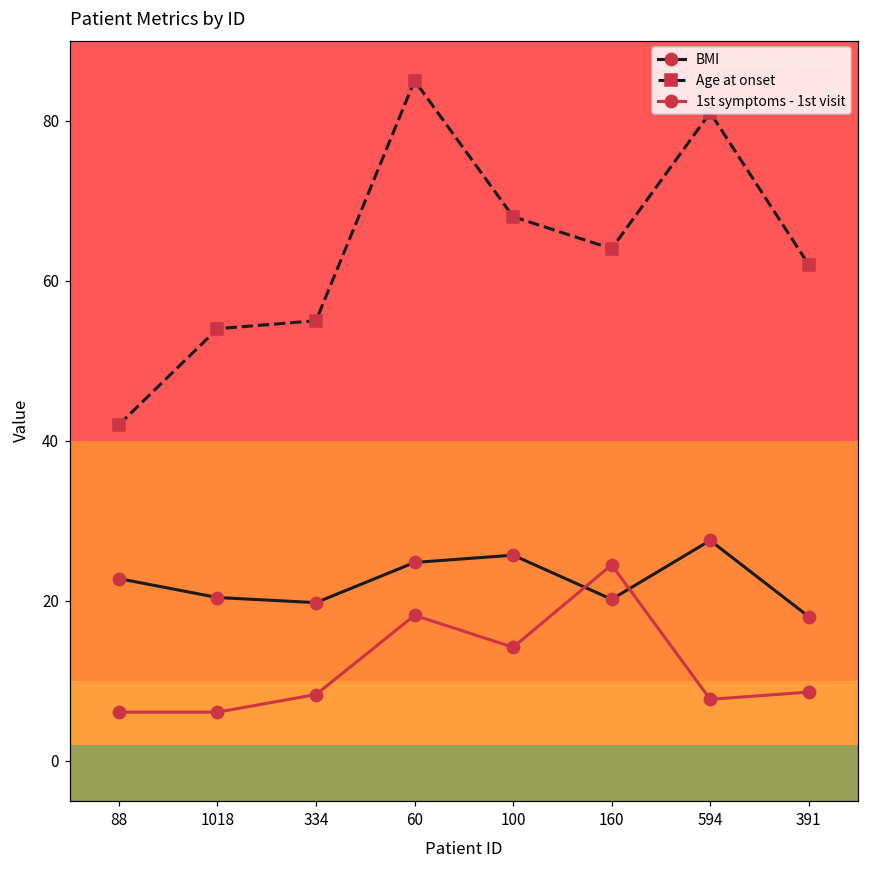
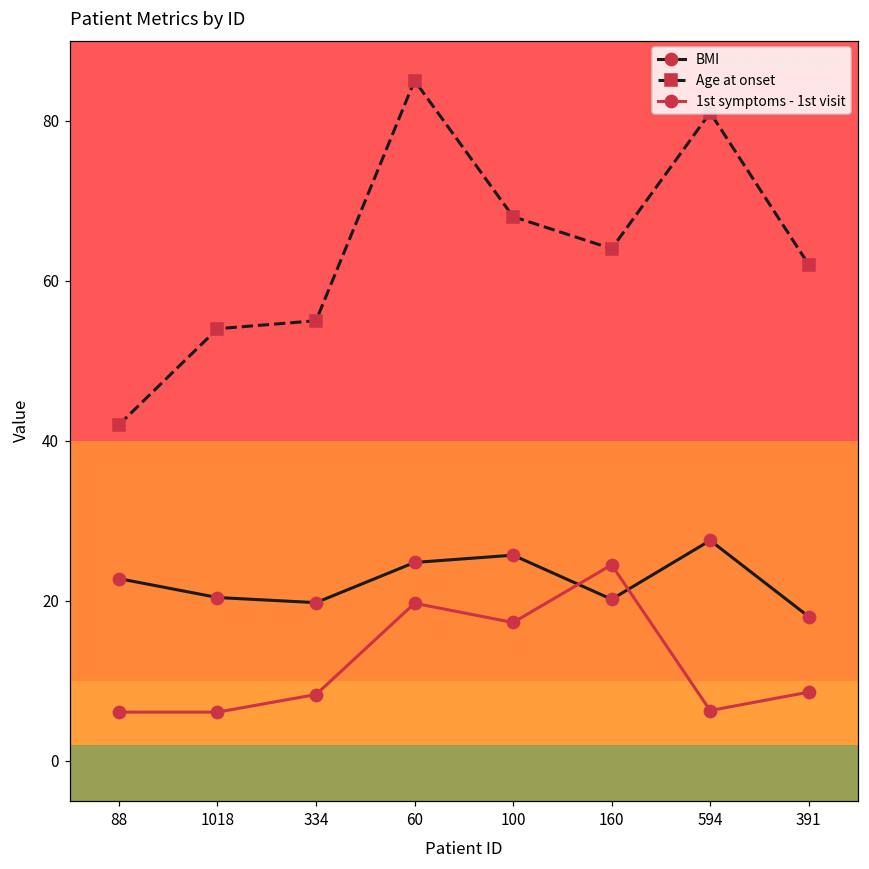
  {
    "1st symptoms - 1st visit": {
      "88": 6,
      "1018": 6,
      "334": 8,
-     "60": 18,
-     "100": 14,
+     "60": 20,
+     "100": 17,
      "160": 25,
-     "594": 8,
+     "594": 6,
      "391": 9
    }
  }
